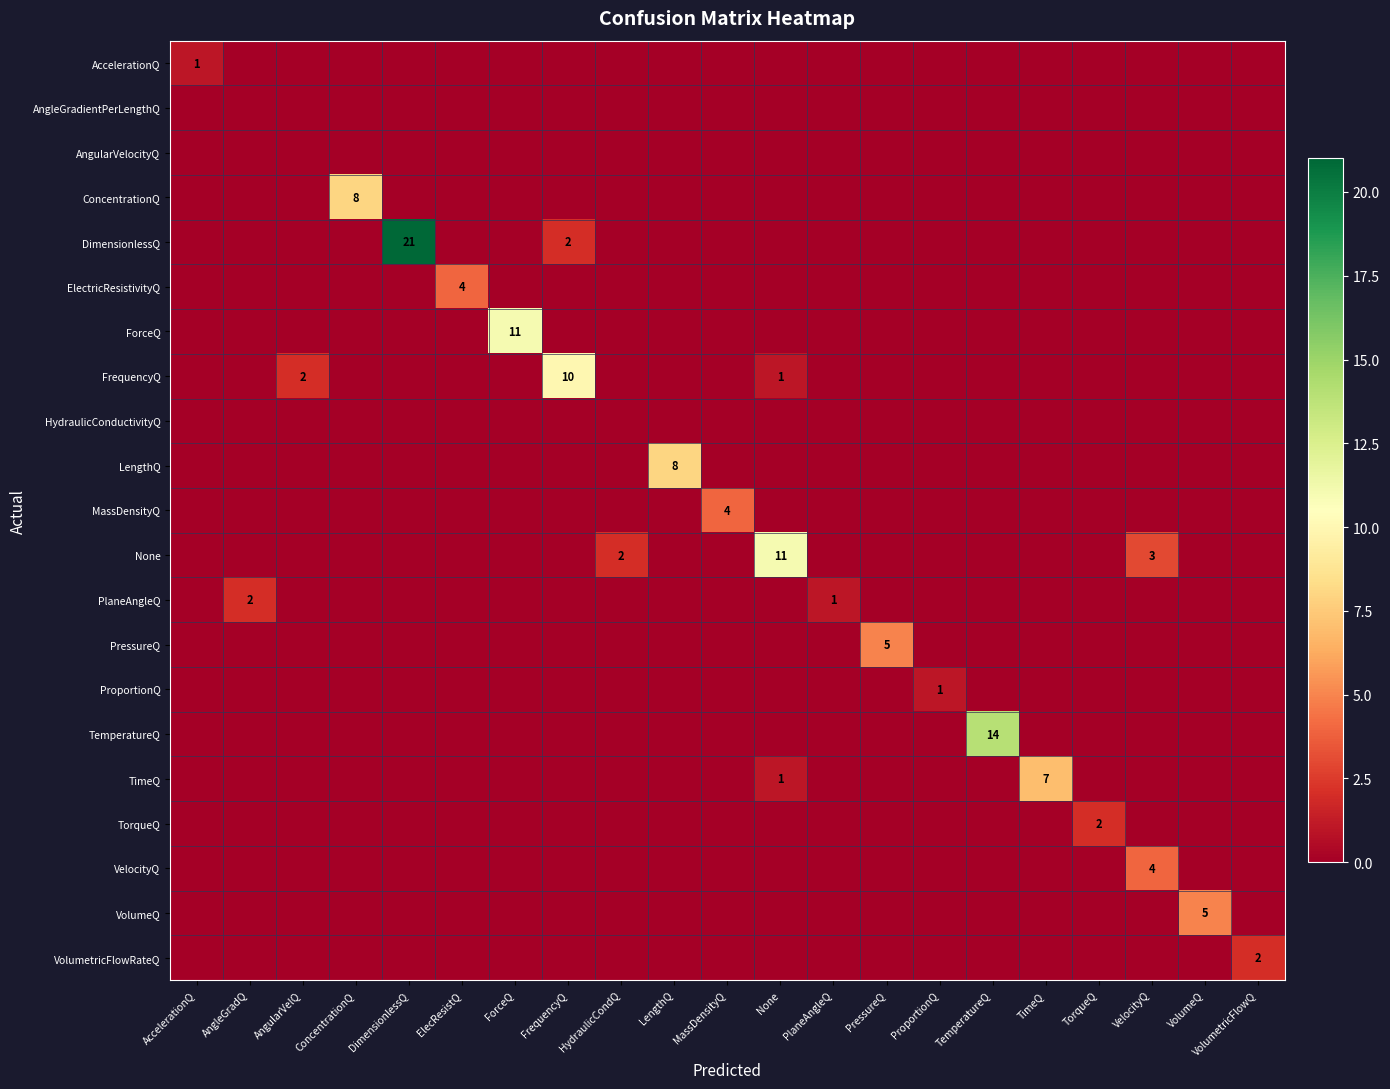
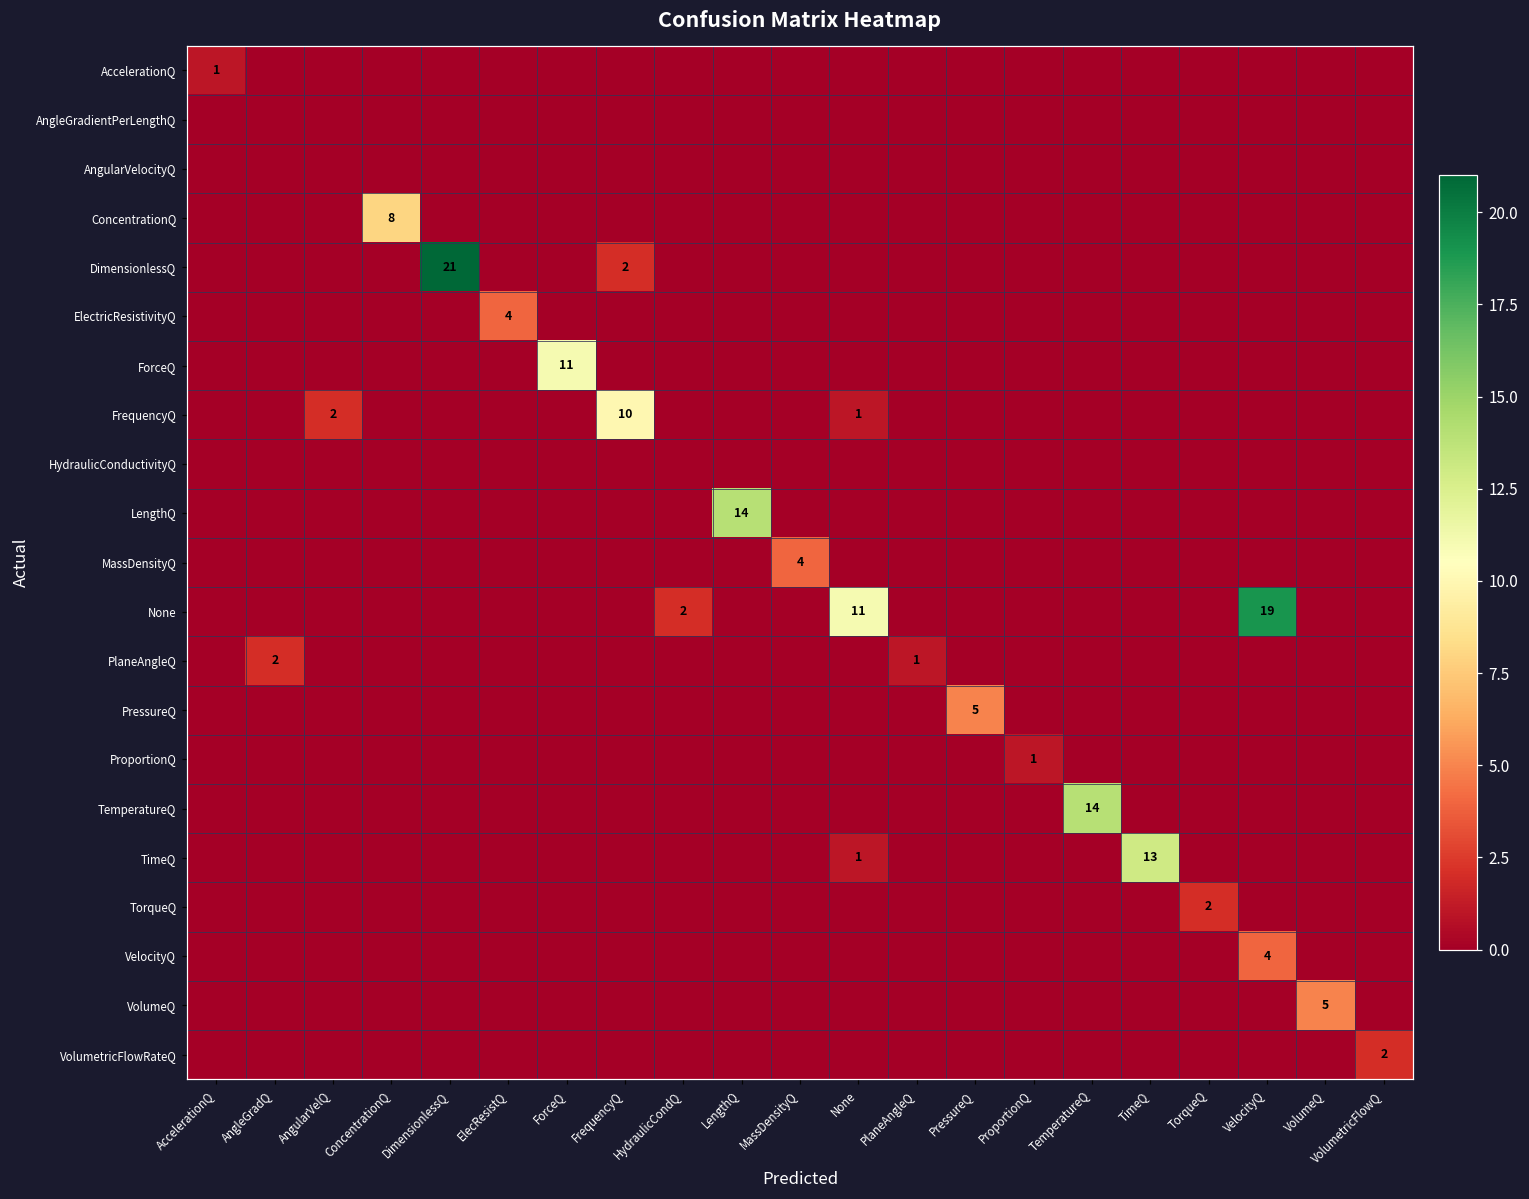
  {
    "AccelerationQ": {
      "AccelerationQ": 1
    },
    "ConcentrationQ": {
      "ConcentrationQ": 8
    },
    "DimensionlessQ": {
      "DimensionlessQ": 21,
      "FrequencyQ": 2
    },
    "ElectricResistivityQ": {
      "ElecResistQ": 4
    },
    "ForceQ": {
      "ForceQ": 11
    },
    "FrequencyQ": {
      "AngularVelQ": 2,
      "FrequencyQ": 10,
      "None": 1
    },
    "LengthQ": {
-     "LengthQ": 8
+     "LengthQ": 14
    },
    "MassDensityQ": {
      "MassDensityQ": 4
    },
    "None": {
      "HydraulicCondQ": 2,
      "None": 11,
-     "VelocityQ": 3
+     "VelocityQ": 19
    },
    "PlaneAngleQ": {
      "AngleGradQ": 2,
      "PlaneAngleQ": 1
    },
    "PressureQ": {
      "PressureQ": 5
    },
    "ProportionQ": {
      "ProportionQ": 1
    },
    "TemperatureQ": {
      "TemperatureQ": 14
    },
    "TimeQ": {
      "None": 1,
-     "TimeQ": 7
+     "TimeQ": 13
    },
    "TorqueQ": {
      "TorqueQ": 2
    },
    "VelocityQ": {
      "VelocityQ": 4
    },
    "VolumeQ": {
      "VolumeQ": 5
    },
    "VolumetricFlowRateQ": {
      "VolumetricFlowQ": 2
    }
  }
